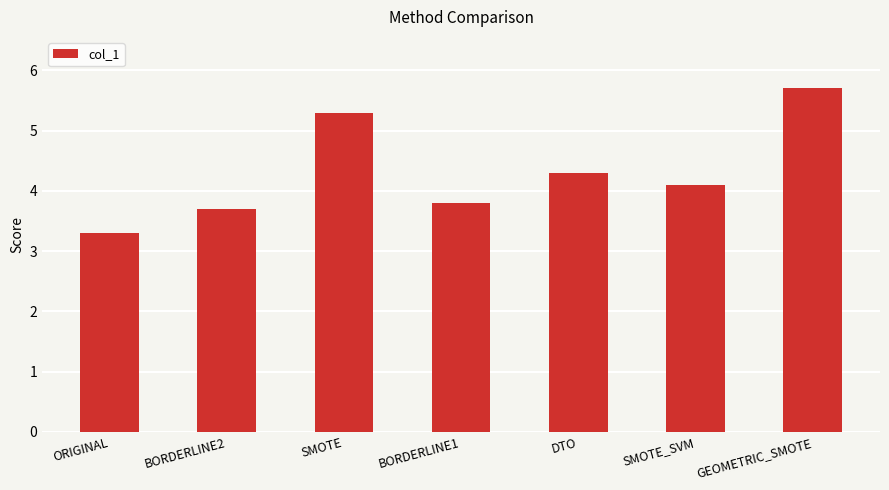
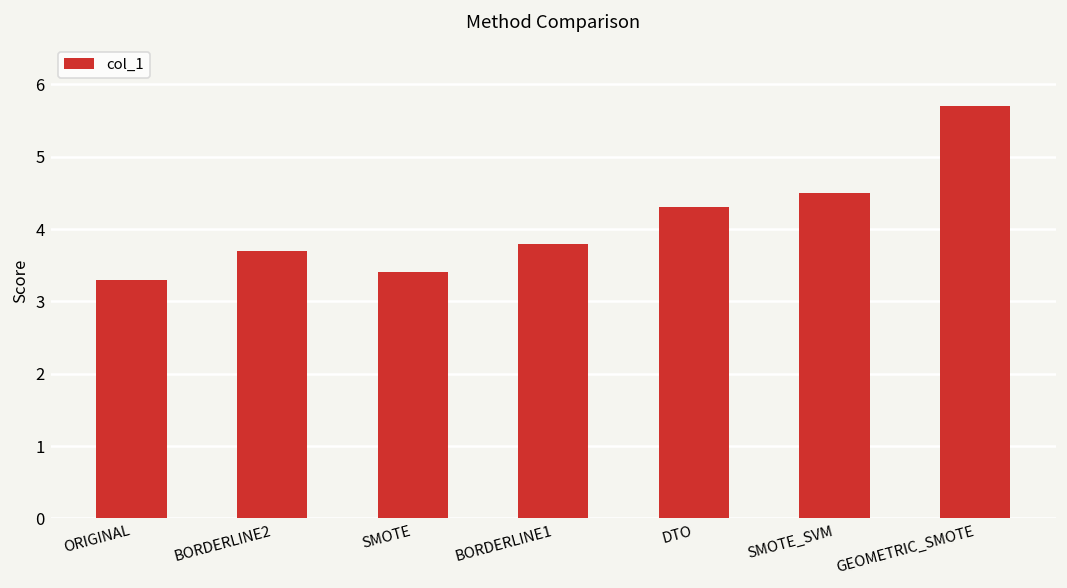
  {
    "ORIGINAL": 3.3,
    "BORDERLINE2": 3.7,
-   "SMOTE": 5.3,
+   "SMOTE": 3.4,
    "BORDERLINE1": 3.8,
    "DTO": 4.3,
-   "SMOTE_SVM": 4.1,
+   "SMOTE_SVM": 4.5,
    "GEOMETRIC_SMOTE": 5.7
  }
